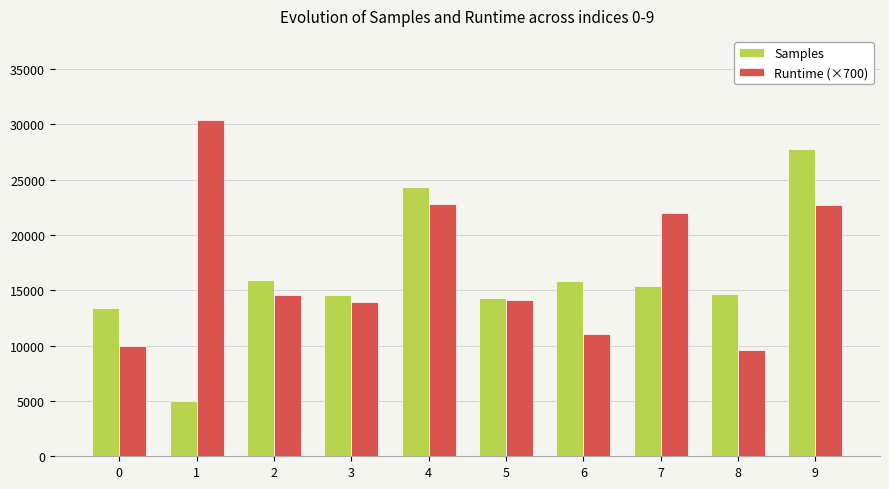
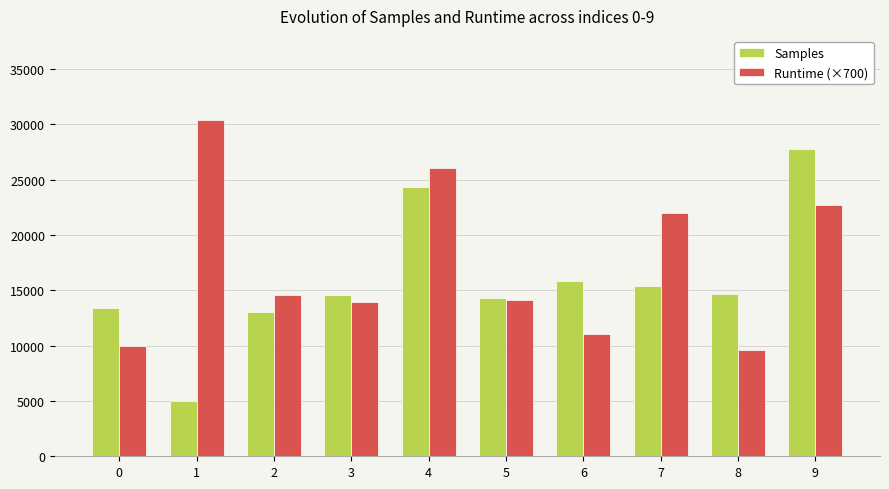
  {
    "Samples": {
      "0": 13400,
      "1": 5000,
-     "2": 15900,
+     "2": 13100,
      "3": 14600,
      "4": 24300,
      "5": 14300,
      "6": 15900,
      "7": 15400,
      "8": 14700,
      "9": 27800
    },
    "Runtime (×700)": {
      "0": 10000,
      "1": 30400,
      "2": 14600,
      "3": 13900,
-     "4": 22800,
+     "4": 26000,
      "5": 14100,
      "6": 11000,
      "7": 22000,
      "8": 9600,
      "9": 22700
    }
  }
